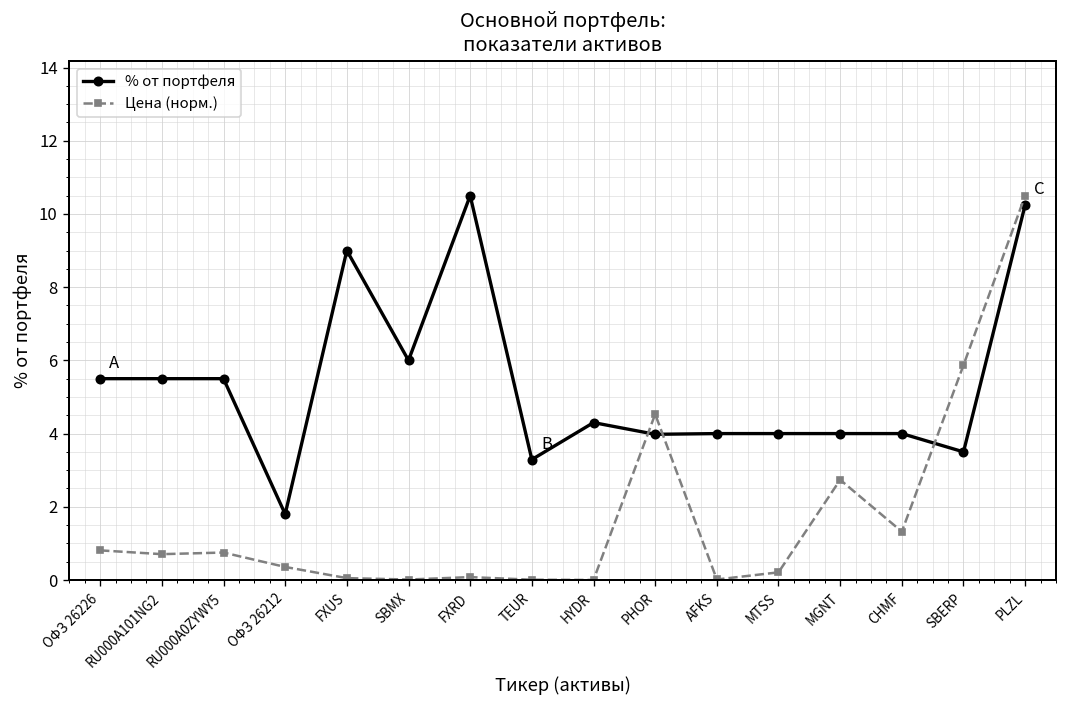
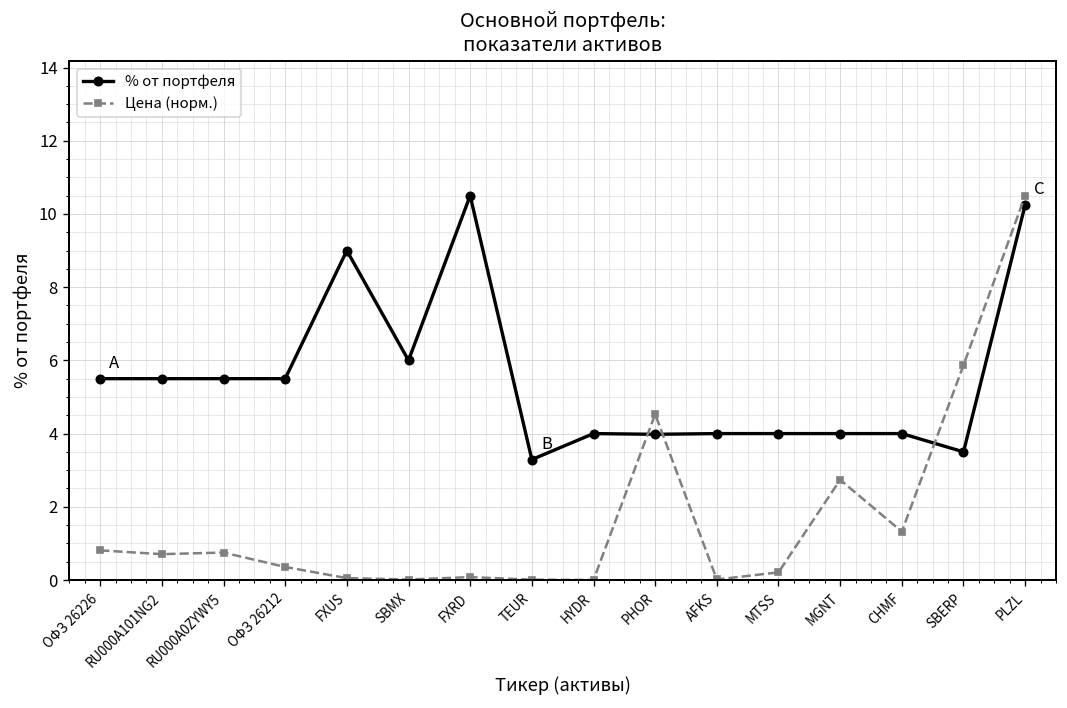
  {
    "% от портфеля": {
      "ОФЗ 26226": 5.5,
      "RU000A101NG2": 5.5,
      "RU000A0ZYWY5": 5.5,
-     "ОФЗ 26212": 1.8,
+     "ОФЗ 26212": 5.5,
      "FXUS": 9.0,
      "SBMX": 6.0,
      "FXRD": 10.5,
      "TEUR": 3.3,
-     "HYDR": 4.3,
+     "HYDR": 4.0,
      "PHOR": 4.0,
      "AFKS": 4.0,
      "MTSS": 4.0,
      "MGNT": 4.0,
      "CHMF": 4.0,
      "SBERP": 3.5,
      "PLZL": 10.3
    },
    "Цена (норм.)": {
      "ОФЗ 26226": 0.8,
      "RU000A101NG2": 0.7,
      "RU000A0ZYWY5": 0.8,
      "ОФЗ 26212": 0.4,
      "FXUS": 0.1,
      "SBMX": 0.0,
      "FXRD": 0.1,
      "TEUR": 0.0,
      "HYDR": 0.0,
      "PHOR": 4.5,
      "AFKS": 0.0,
      "MTSS": 0.2,
      "MGNT": 2.7,
      "CHMF": 1.3,
      "SBERP": 5.9,
      "PLZL": 10.5
    }
  }
